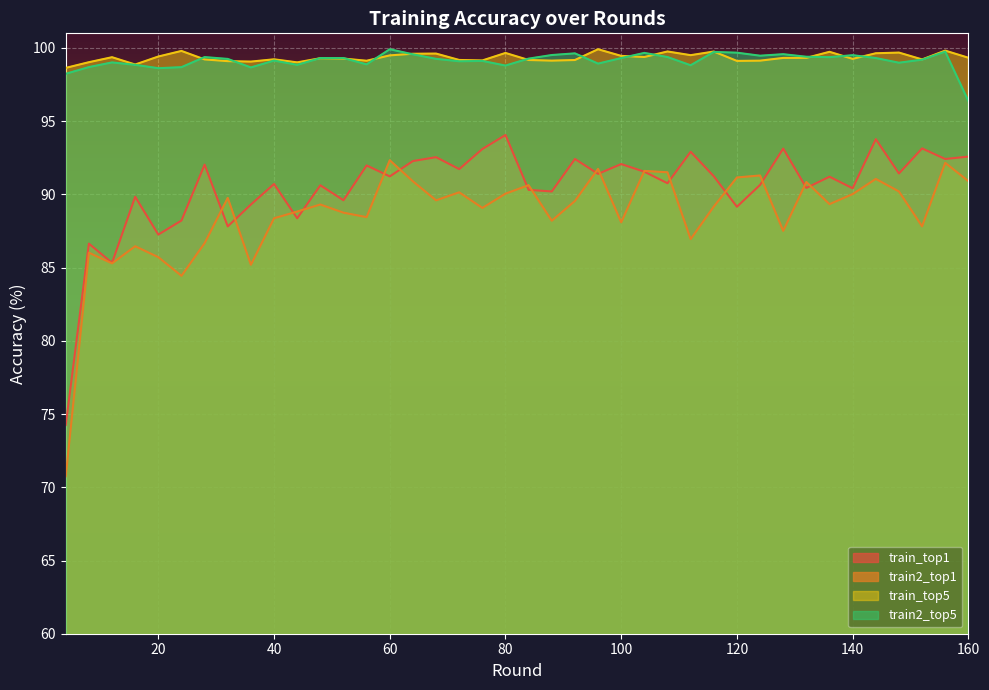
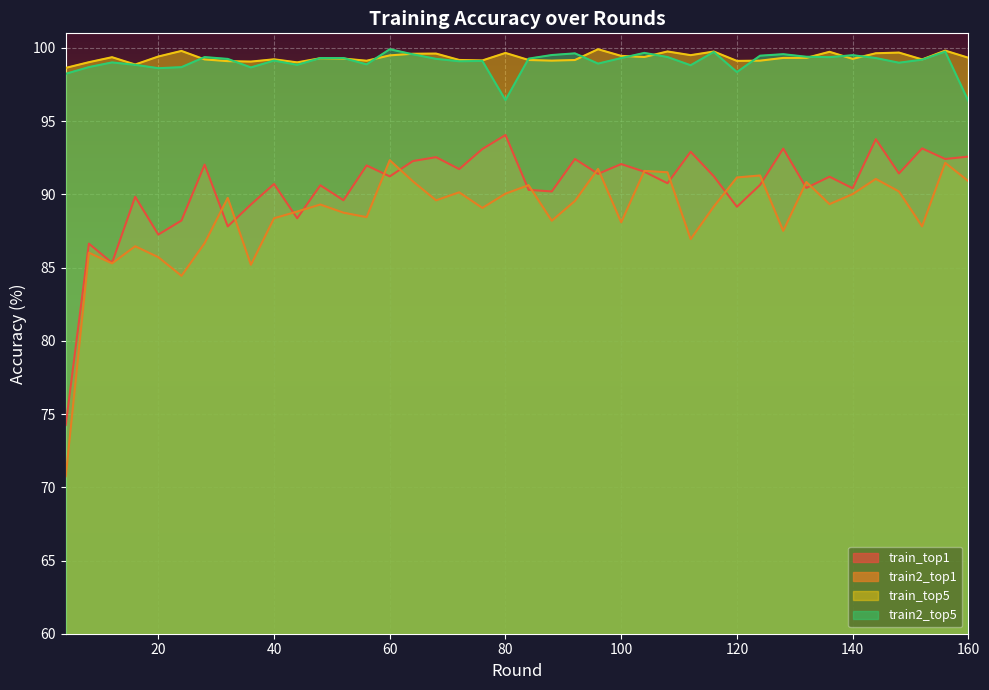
  {
    "train2_top5": {
      "20": 98.6,
      "60": 99.9,
-     "80": 98.8,
-     "120": 99.7,
+     "80": 96.4,
+     "120": 98.4,
      "140": 99.5,
      "160": 96.4
    }
  }
